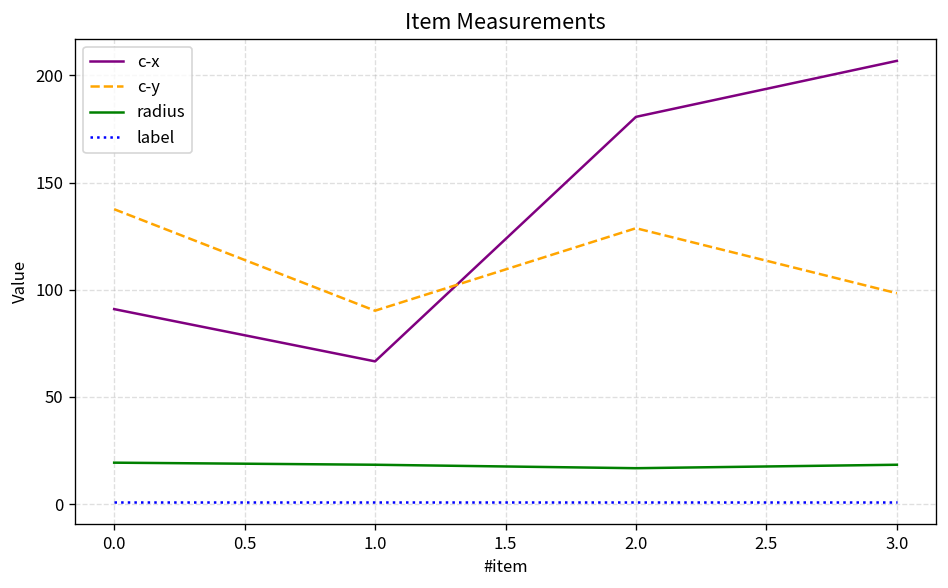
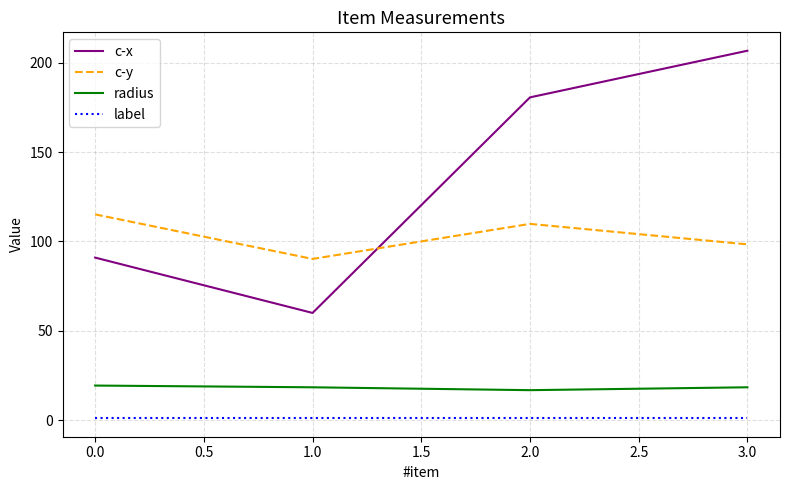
  {
    "c-x": {
      "0.0": 91,
-     "1.0": 67,
+     "1.0": 60,
      "2.0": 181,
      "3.0": 207
    },
    "c-y": {
-     "0.0": 138,
+     "0.0": 115,
      "1.0": 90,
-     "2.0": 129,
+     "2.0": 110,
      "3.0": 98
    },
    "radius": {
      "0.0": 19,
      "1.0": 18,
      "2.0": 17,
      "3.0": 18
    },
    "label": {
      "0.0": 1,
      "1.0": 1,
      "2.0": 1,
      "3.0": 1
    }
  }
